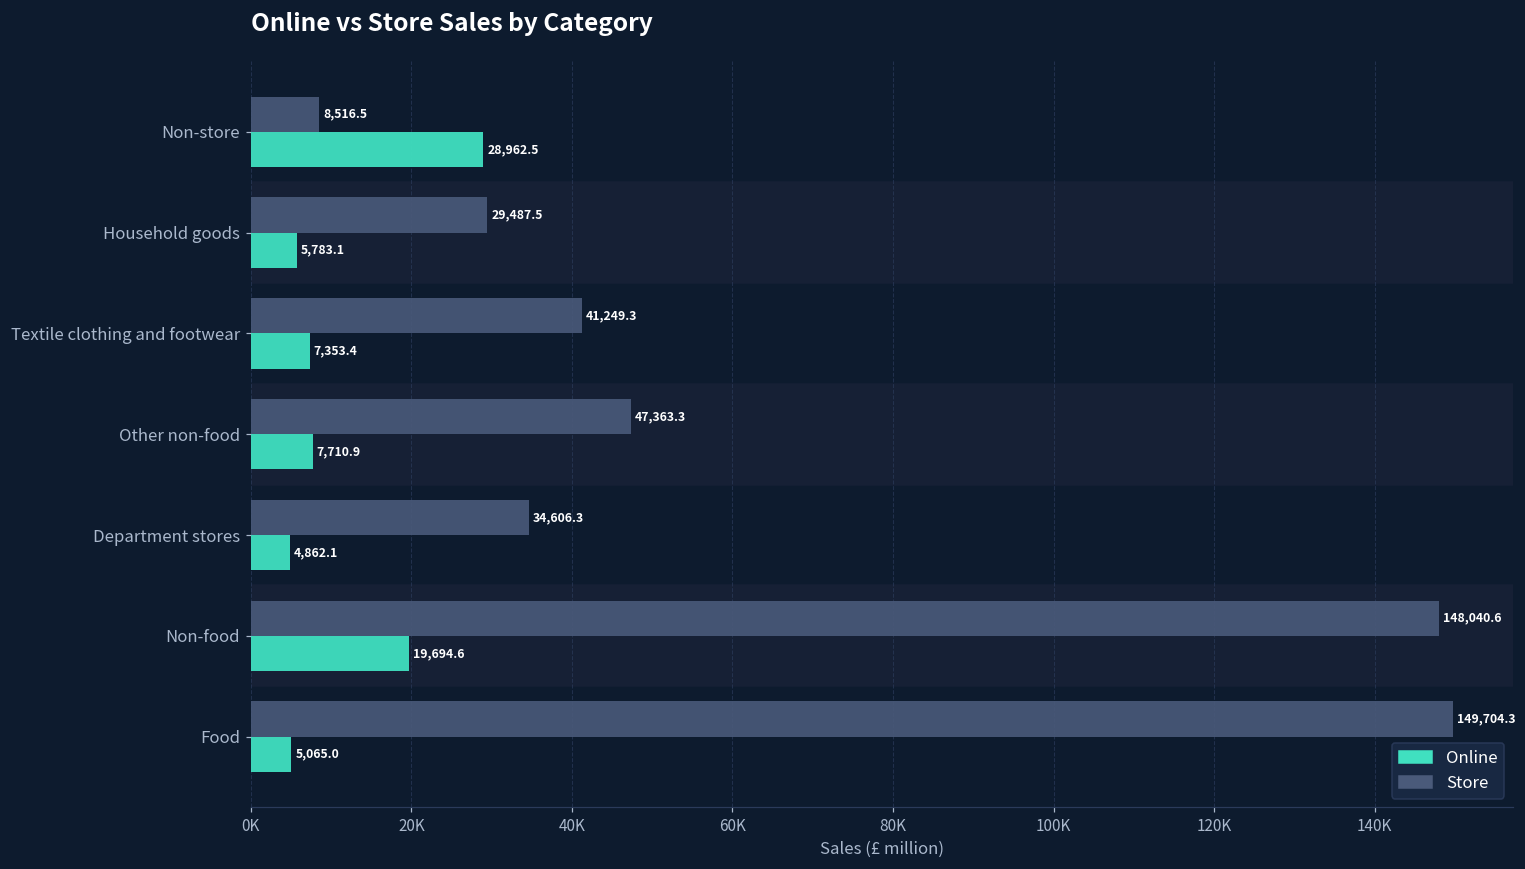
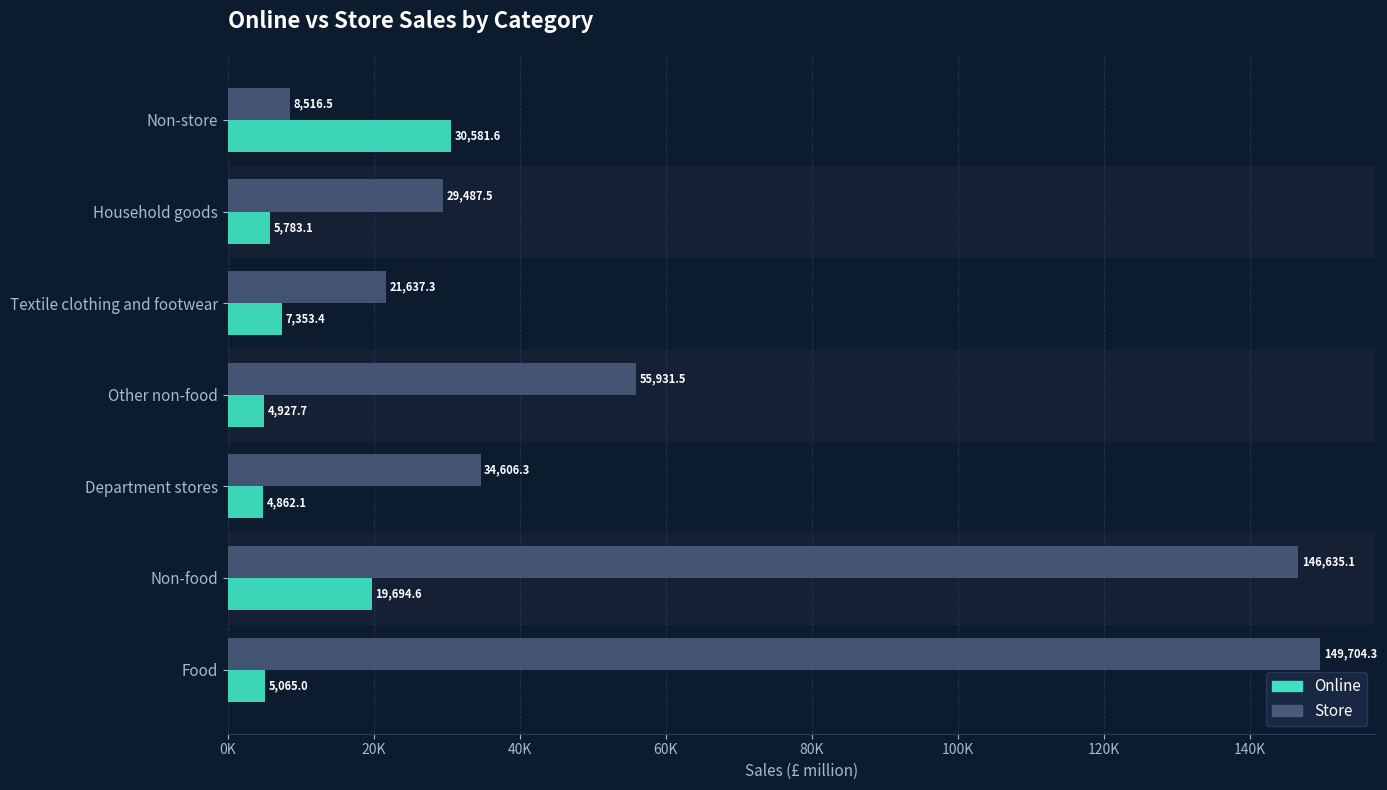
  {
    "Store": {
      "Non-store": "8,516.5",
      "Household goods": "29,487.5",
-     "Textile clothing and footwear": "41,249.3",
-     "Other non-food": "47,363.3",
+     "Textile clothing and footwear": "21,637.3",
+     "Other non-food": "55,931.5",
      "Department stores": "34,606.3",
-     "Non-food": "148,040.6",
+     "Non-food": "146,635.1",
      "Food": "149,704.3"
    },
    "Online": {
-     "Non-store": "28,962.5",
+     "Non-store": "30,581.6",
      "Household goods": "5,783.1",
      "Textile clothing and footwear": "7,353.4",
-     "Other non-food": "7,710.9",
+     "Other non-food": "4,927.7",
      "Department stores": "4,862.1",
      "Non-food": "19,694.6",
      "Food": "5,065.0"
    }
  }
